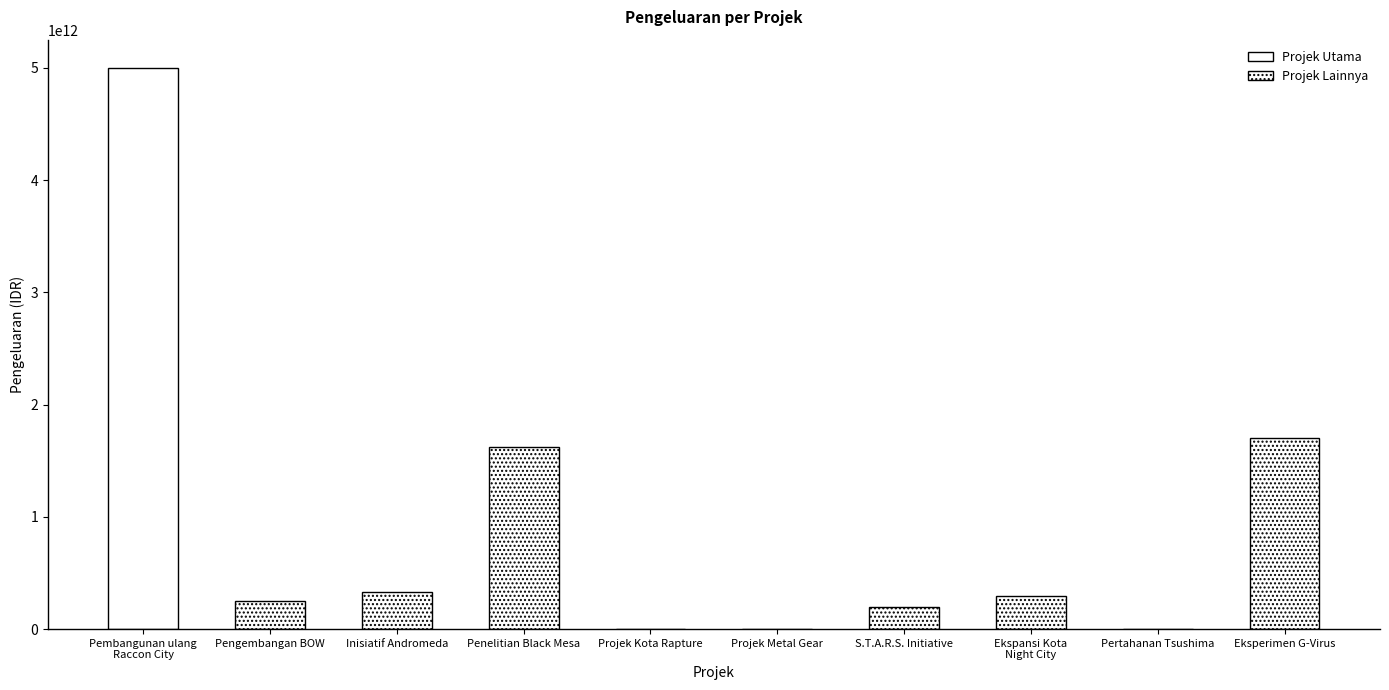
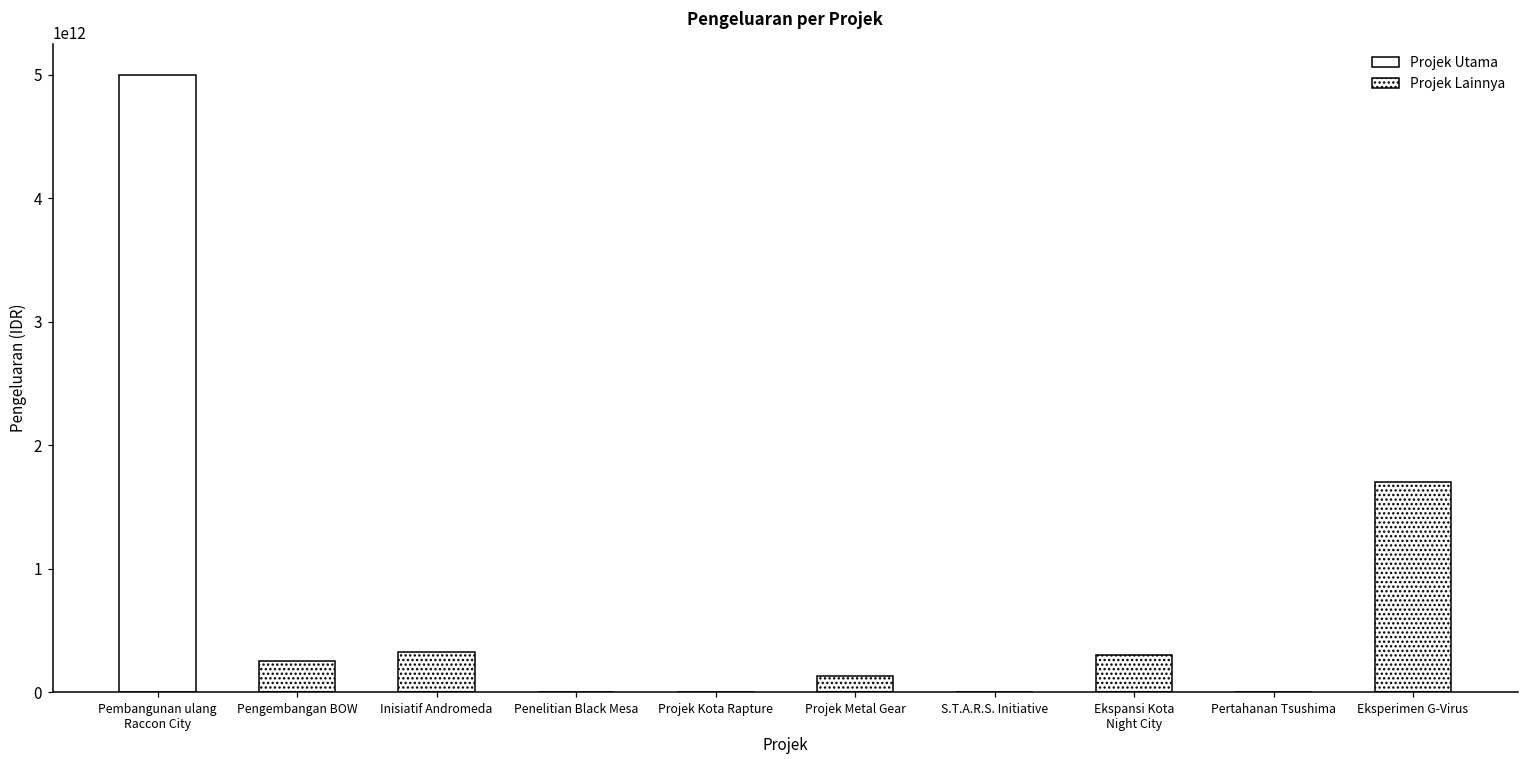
  {
    "Pembangunan ulang Raccon City": 5000000000000,
    "Pengembangan BOW": 250000000000,
    "Inisiatif Andromeda": 330000000000,
-   "Penelitian Black Mesa": 1620000000000,
-   "Projek Metal Gear": 0,
-   "S.T.A.R.S. Initiative": 200000000000,
+   "Penelitian Black Mesa": 0,
+   "Projek Metal Gear": 130000000000,
+   "S.T.A.R.S. Initiative": 0,
    "Ekspansi Kota Night City": 300000000000,
    "Eksperimen G-Virus": 1700000000000
  }
